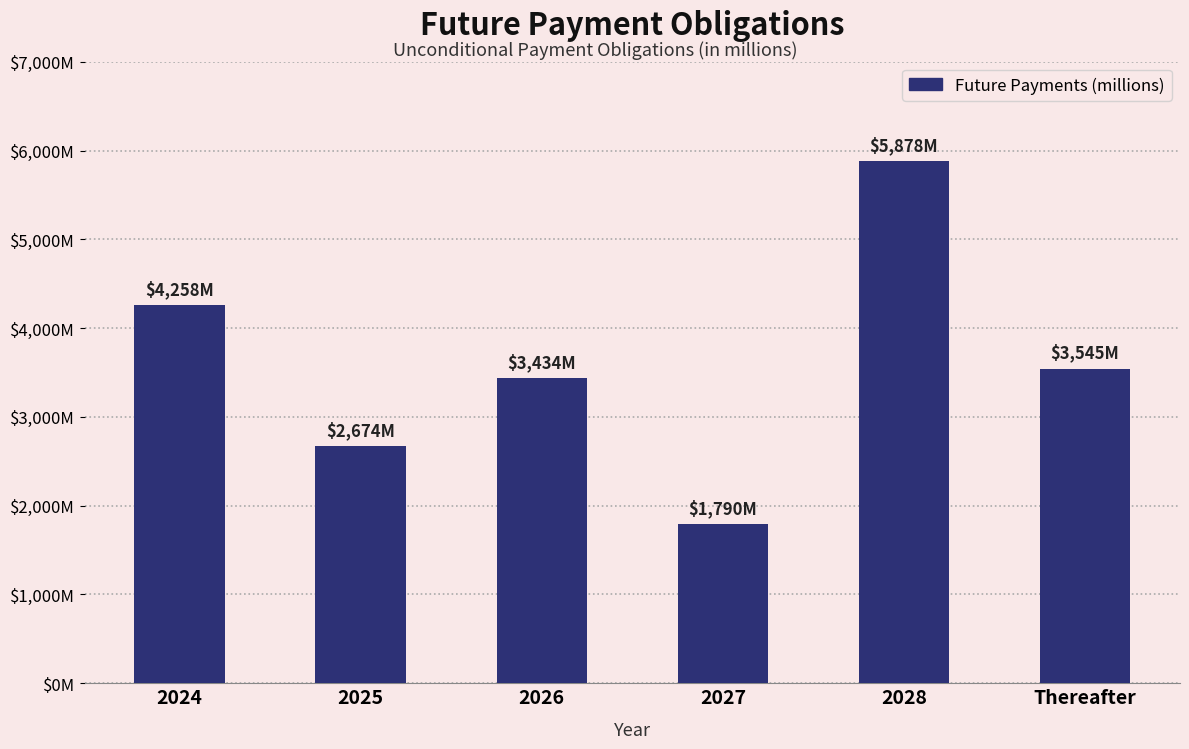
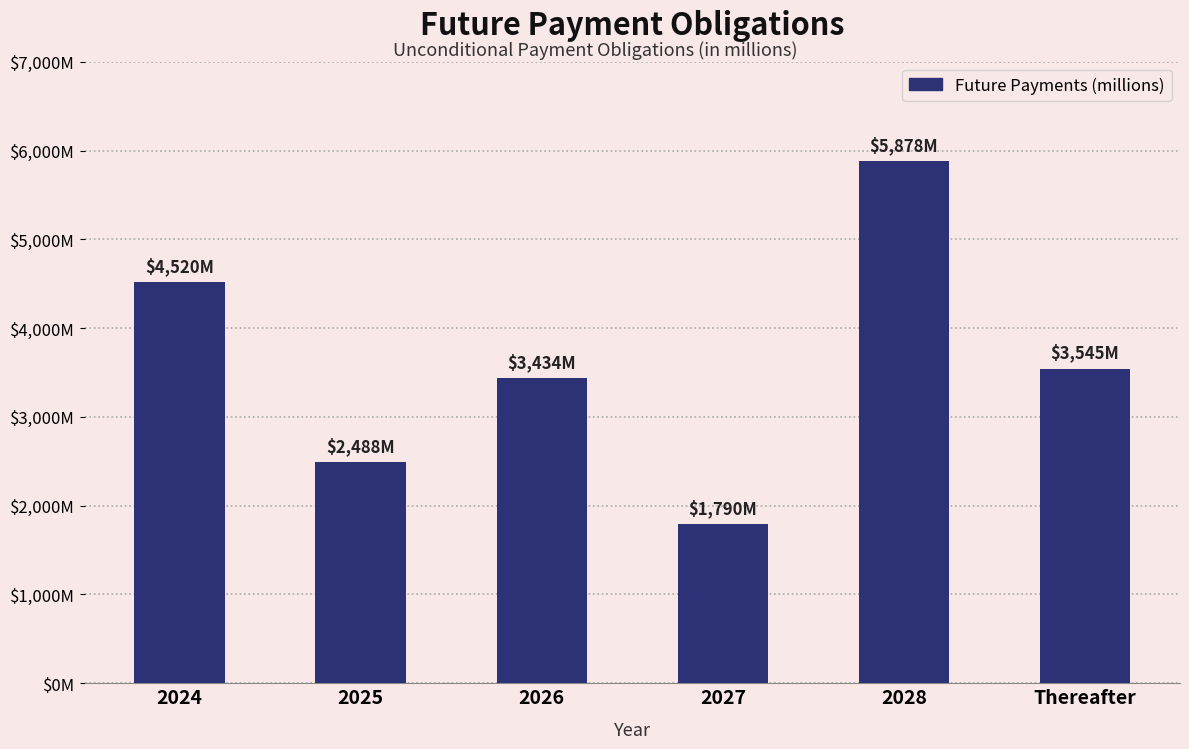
  {
-   "2024": "$4,258M",
-   "2025": "$2,674M",
+   "2024": "$4,520M",
+   "2025": "$2,488M",
    "2026": "$3,434M",
    "2027": "$1,790M",
    "2028": "$5,878M",
    "Thereafter": "$3,545M"
  }
